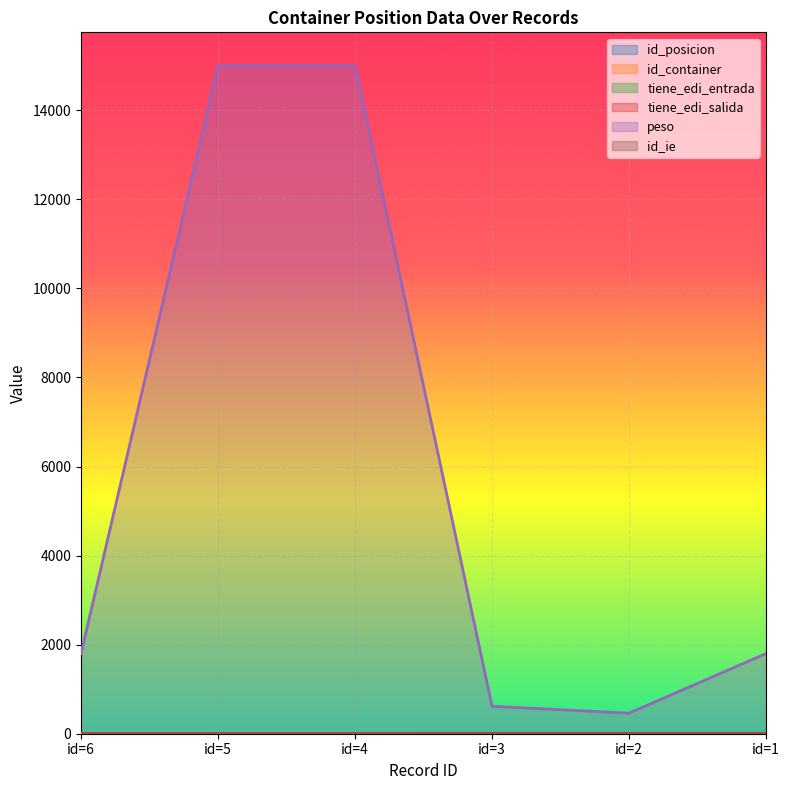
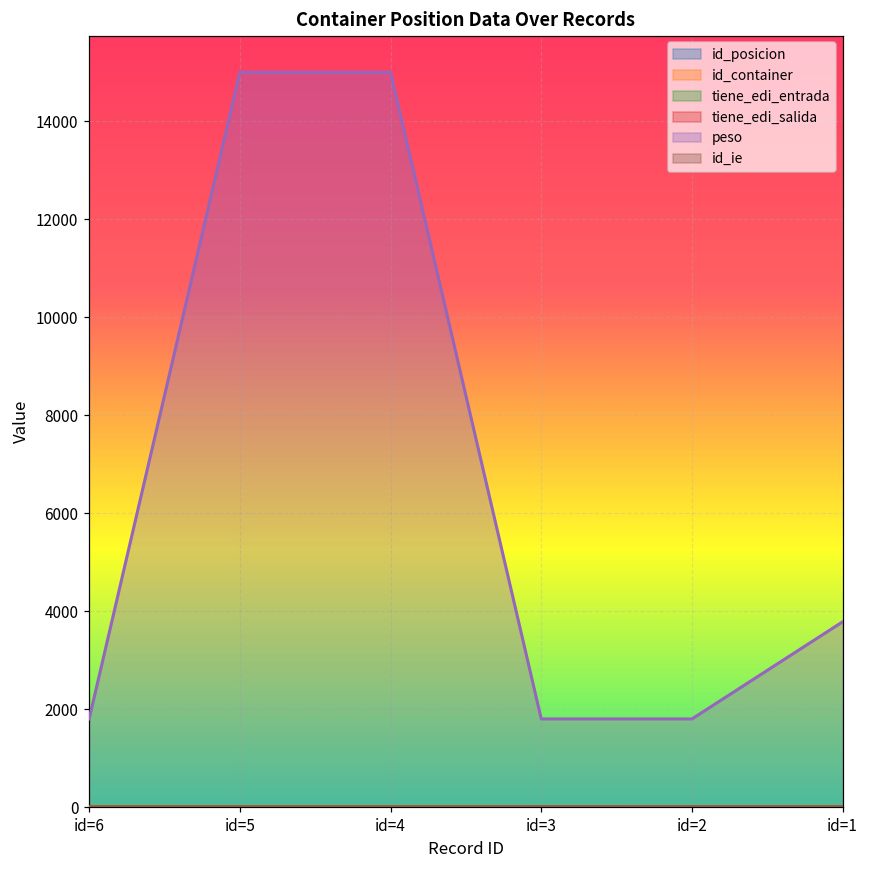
  {
    "peso": {
      "id=6": 1800,
      "id=5": 15000,
      "id=4": 15000,
-     "id=3": 600,
-     "id=2": 500,
-     "id=1": 1800
+     "id=3": 1800,
+     "id=2": 1800,
+     "id=1": 3800
    }
  }
